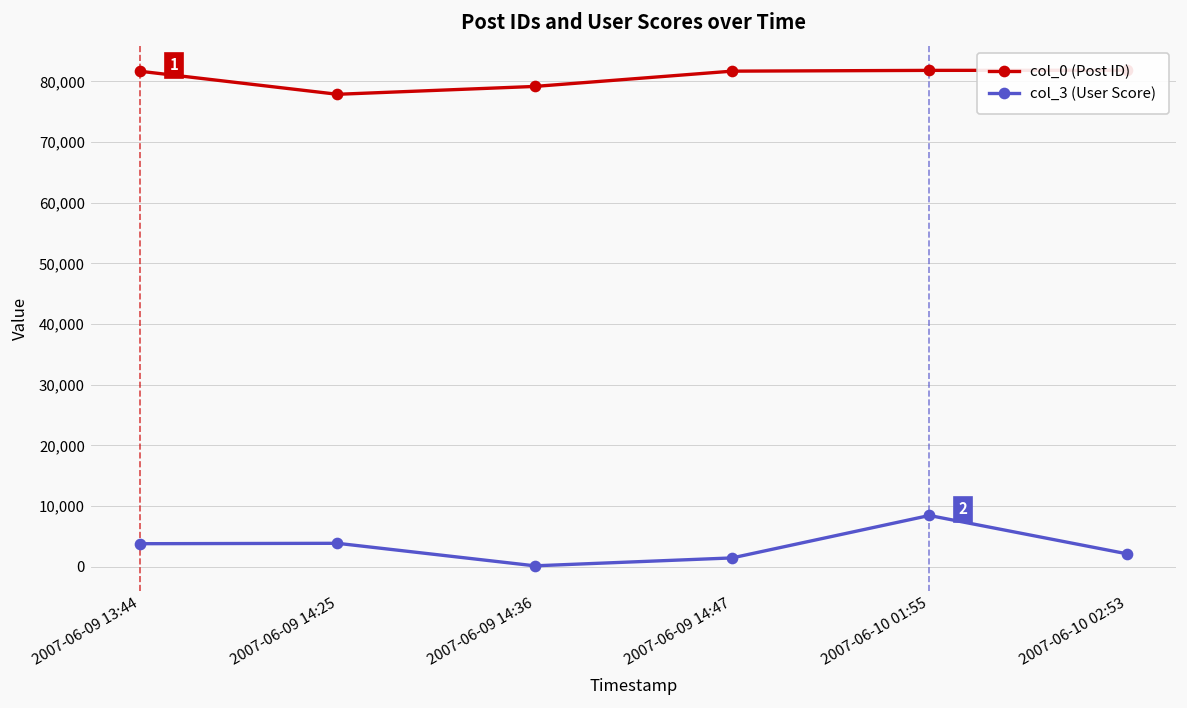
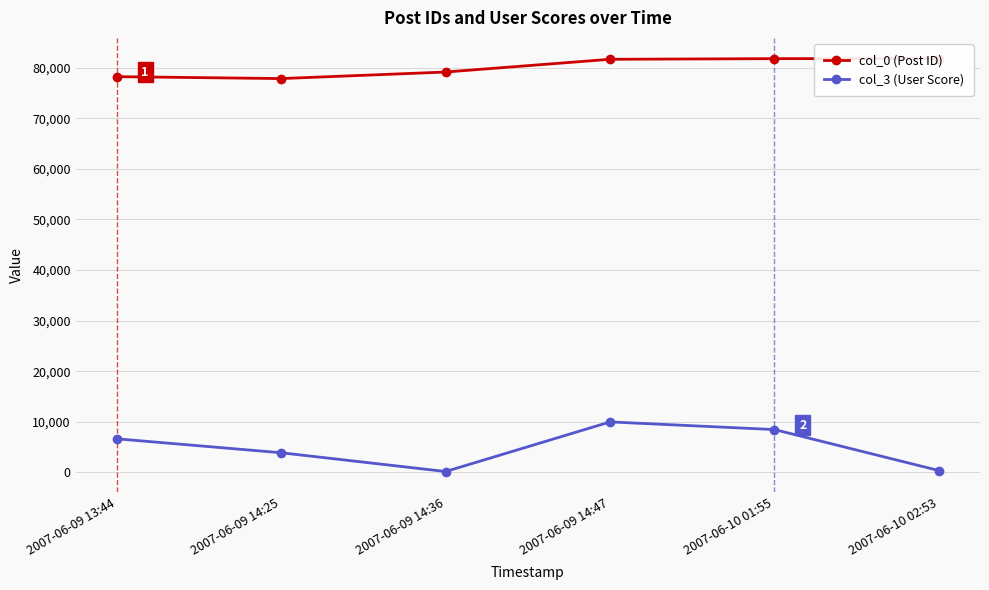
  {
    "col_0 (Post ID)": {
-     "2007-06-09 13:44": "82,000",
+     "2007-06-09 13:44": "78,000",
      "2007-06-09 14:25": "78,000",
      "2007-06-09 14:36": "79,000",
      "2007-06-09 14:47": "82,000",
      "2007-06-10 01:55": "82,000"
    },
    "col_3 (User Score)": {
-     "2007-06-09 13:44": "4,000",
+     "2007-06-09 13:44": "7,000",
      "2007-06-09 14:25": "4,000",
      "2007-06-09 14:36": "0",
-     "2007-06-09 14:47": "1,000",
-     "2007-06-10 02:53": "2,000"
+     "2007-06-09 14:47": "10,000",
+     "2007-06-10 02:53": "0"
    }
  }
